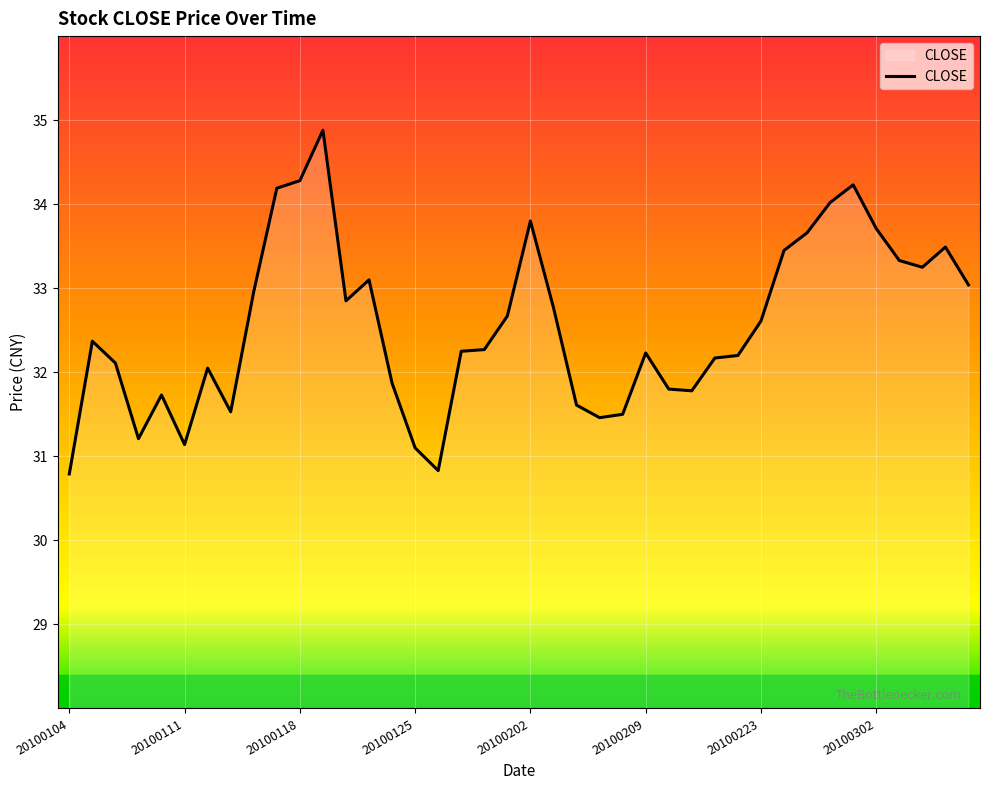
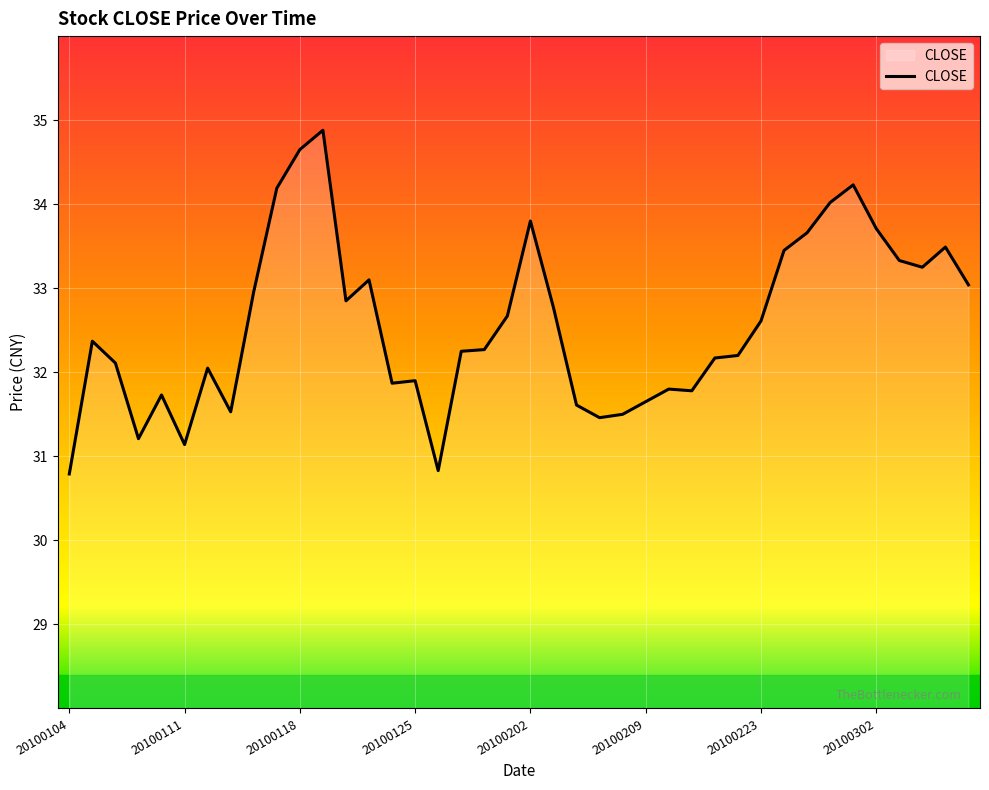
  {
    "20100104": 30.8,
    "20100111": 31.1,
-   "20100118": 34.3,
-   "20100125": 31.1,
+   "20100118": 34.7,
+   "20100125": 31.9,
    "20100202": 33.8,
-   "20100209": 32.2,
+   "20100209": 31.7,
    "20100223": 32.6,
    "20100302": 33.7
  }
